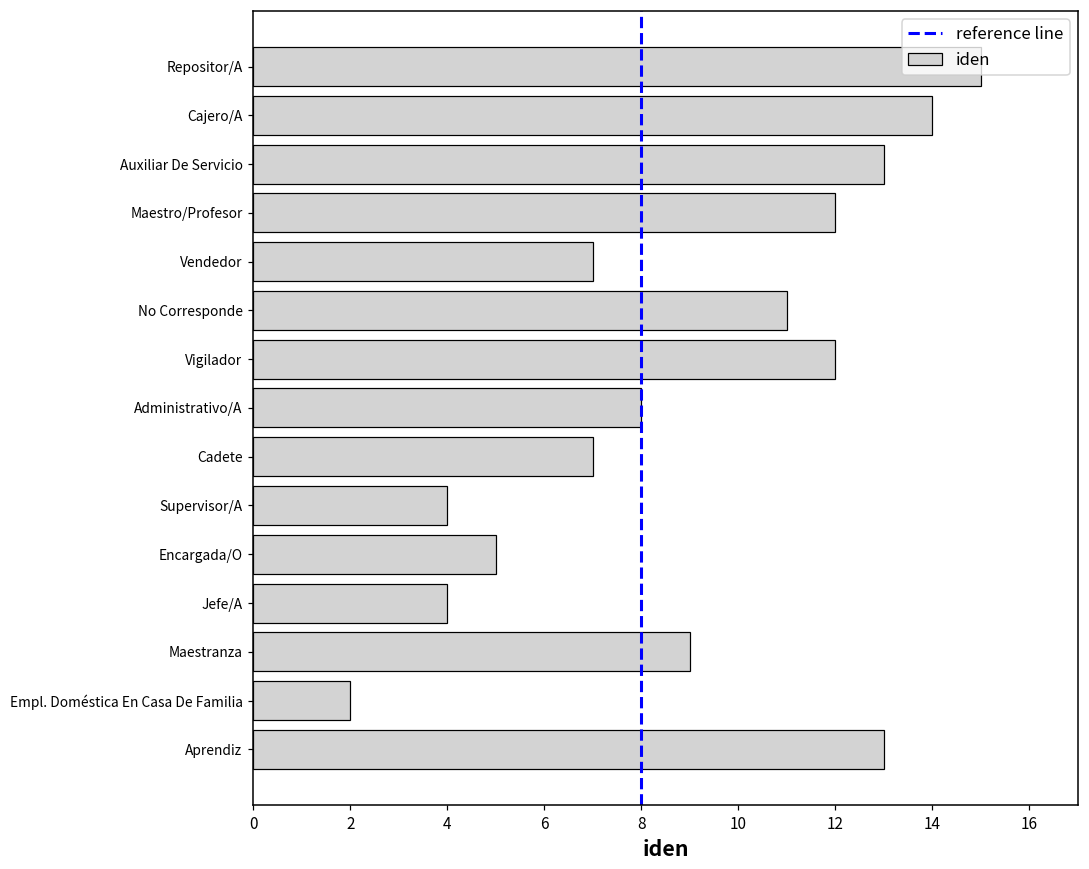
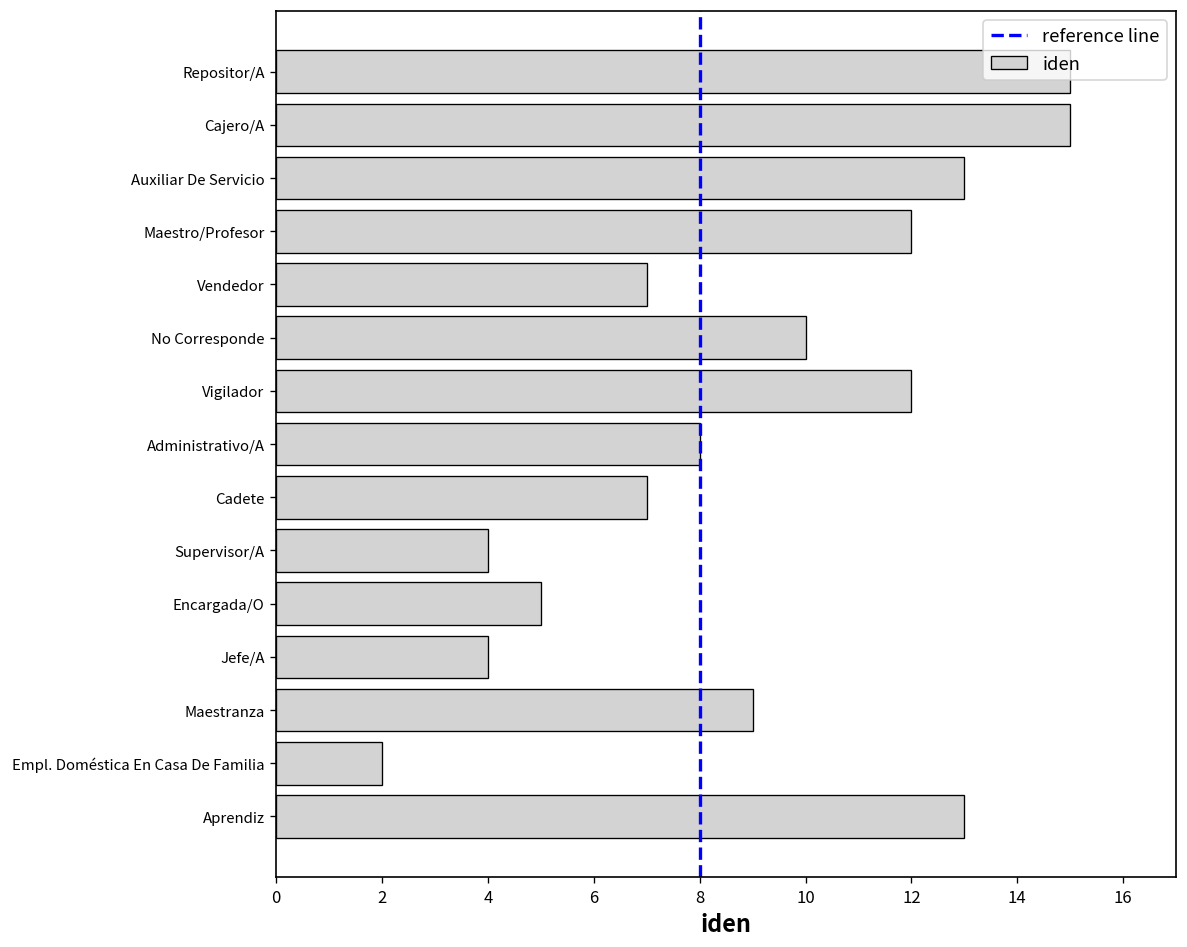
  {
-   "Cajero/A": 14,
+   "Cajero/A": 15,
    "Auxiliar De Servicio": 13,
    "Maestro/Profesor": 12,
    "Vendedor": 7,
-   "No Corresponde": 11,
+   "No Corresponde": 10,
    "Vigilador": 12,
    "Administrativo/A": 8,
    "Cadete": 7,
    "Supervisor/A": 4,
    "Encargada/O": 5,
    "Jefe/A": 4,
    "Maestranza": 9,
    "Empl. Doméstica En Casa De Familia": 2,
    "Aprendiz": 13
  }
